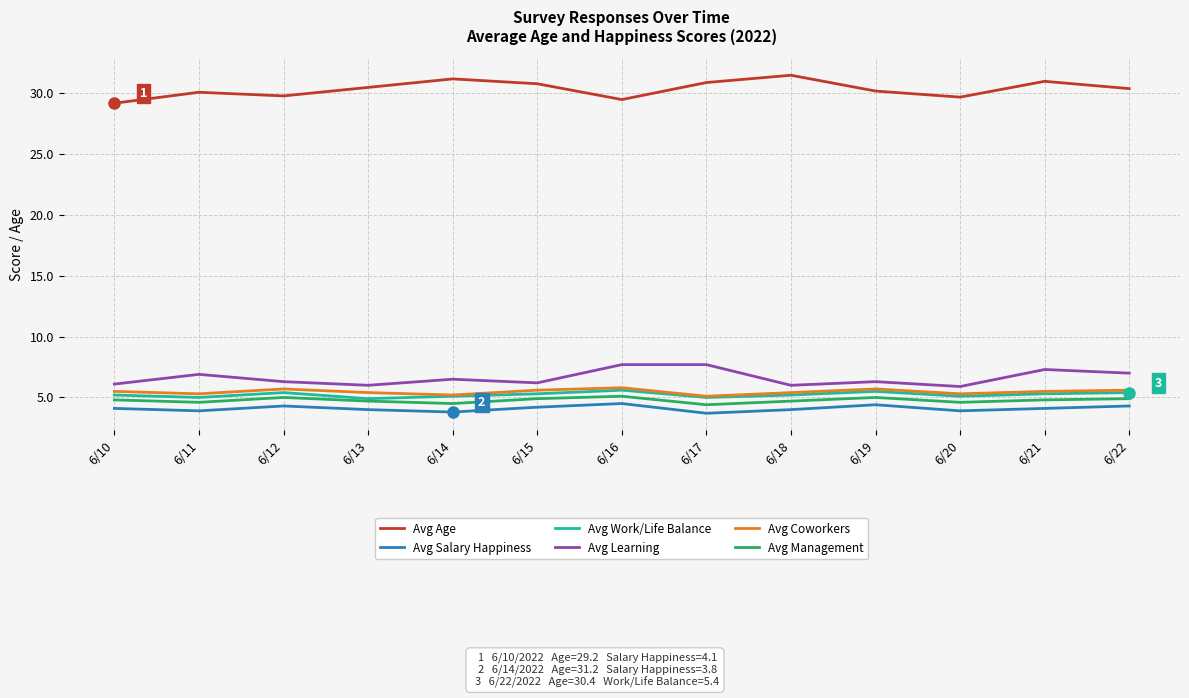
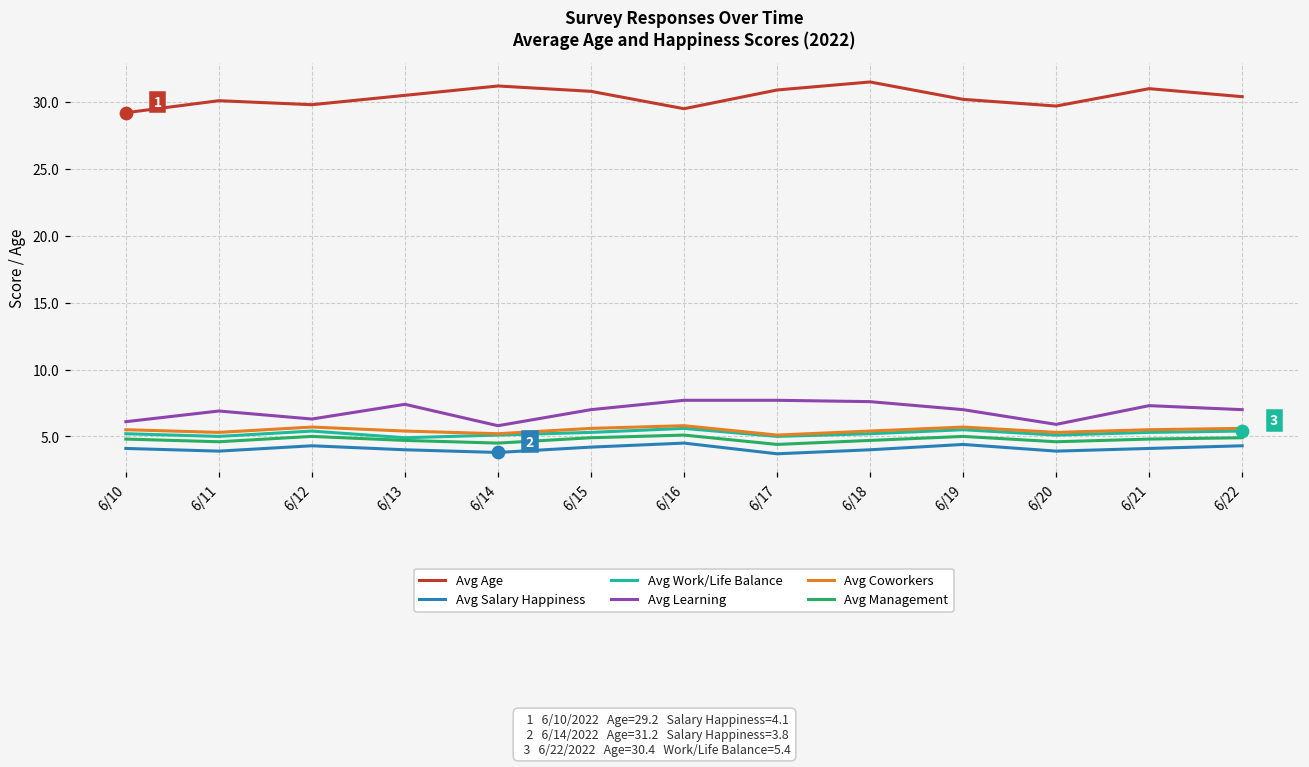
  {
    "Avg Learning": {
      "6/10": 6.1,
      "6/11": 6.9,
      "6/12": 6.3,
-     "6/13": 6.0,
-     "6/14": 6.5,
-     "6/15": 6.2,
+     "6/13": 7.4,
+     "6/14": 5.8,
+     "6/15": 7.0,
      "6/16": 7.7,
      "6/17": 7.7,
-     "6/18": 6.0,
-     "6/19": 6.3,
+     "6/18": 7.6,
+     "6/19": 7.0,
      "6/20": 5.9,
      "6/21": 7.3,
      "6/22": 7.0
    },
    "Avg Coworkers": {
      "6/10": 5.5,
      "6/11": 5.3,
      "6/12": 5.7,
      "6/13": 5.4,
      "6/15": 5.6
    },
    "Avg Management": {
      "6/10": 4.8,
      "6/11": 4.6,
      "6/12": 5.0,
      "6/14": 4.5,
      "6/15": 4.9,
      "6/16": 5.1,
      "6/17": 4.4,
      "6/18": 4.7,
      "6/19": 5.0,
      "6/20": 4.6,
      "6/21": 4.8,
      "6/22": 4.9
    }
  }
